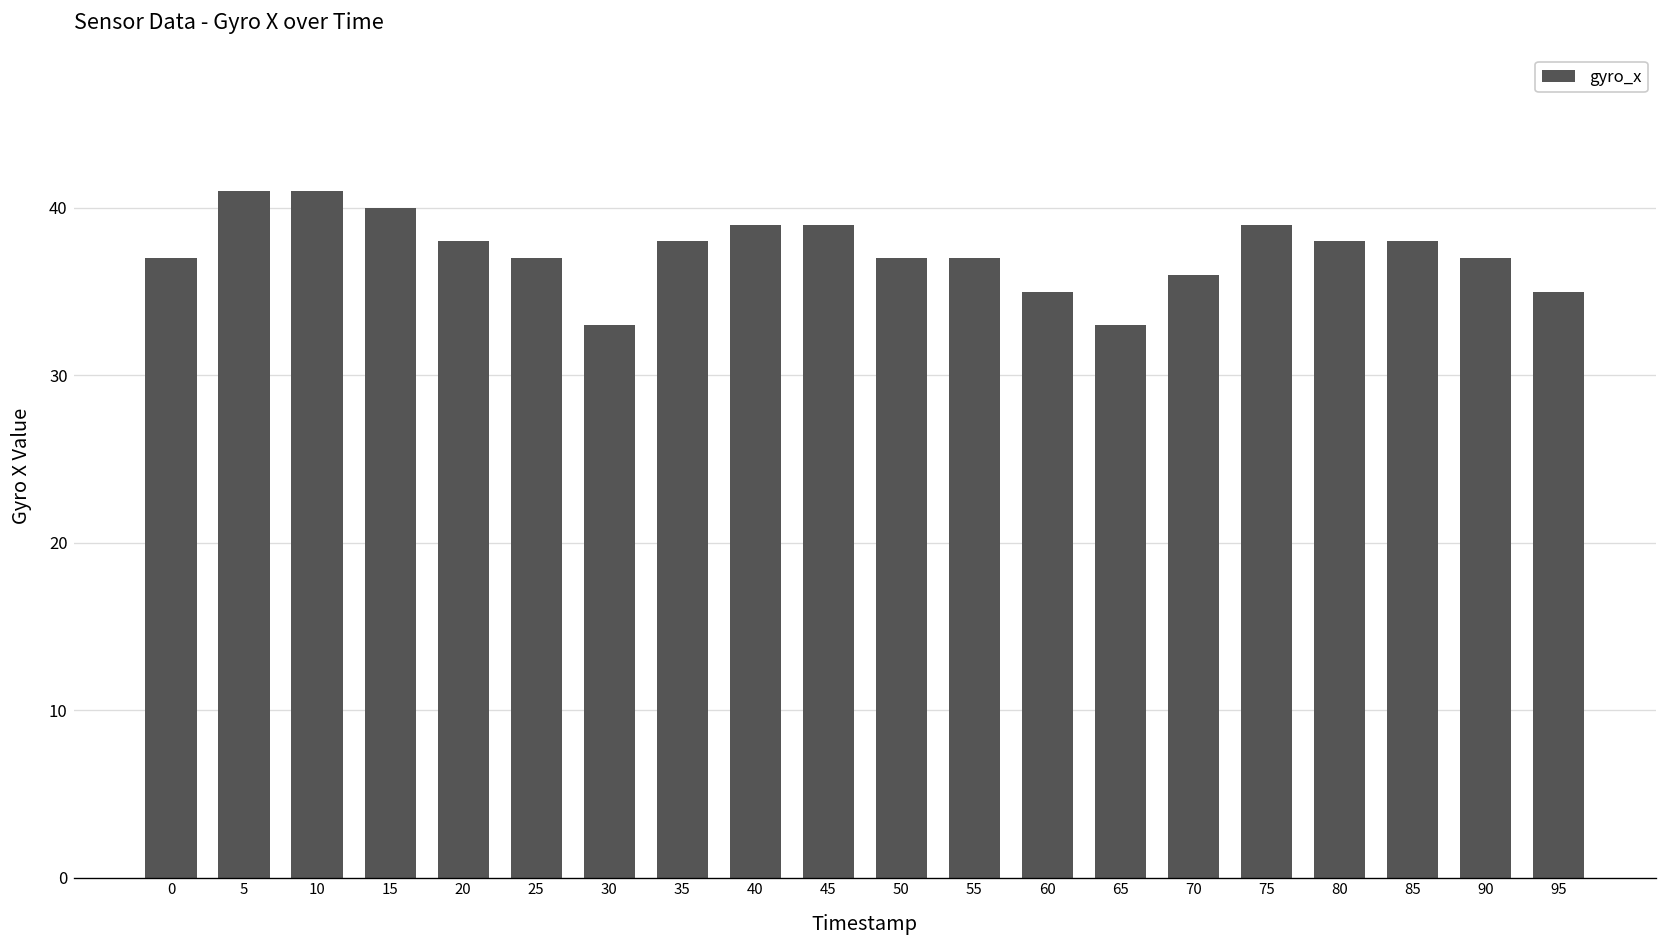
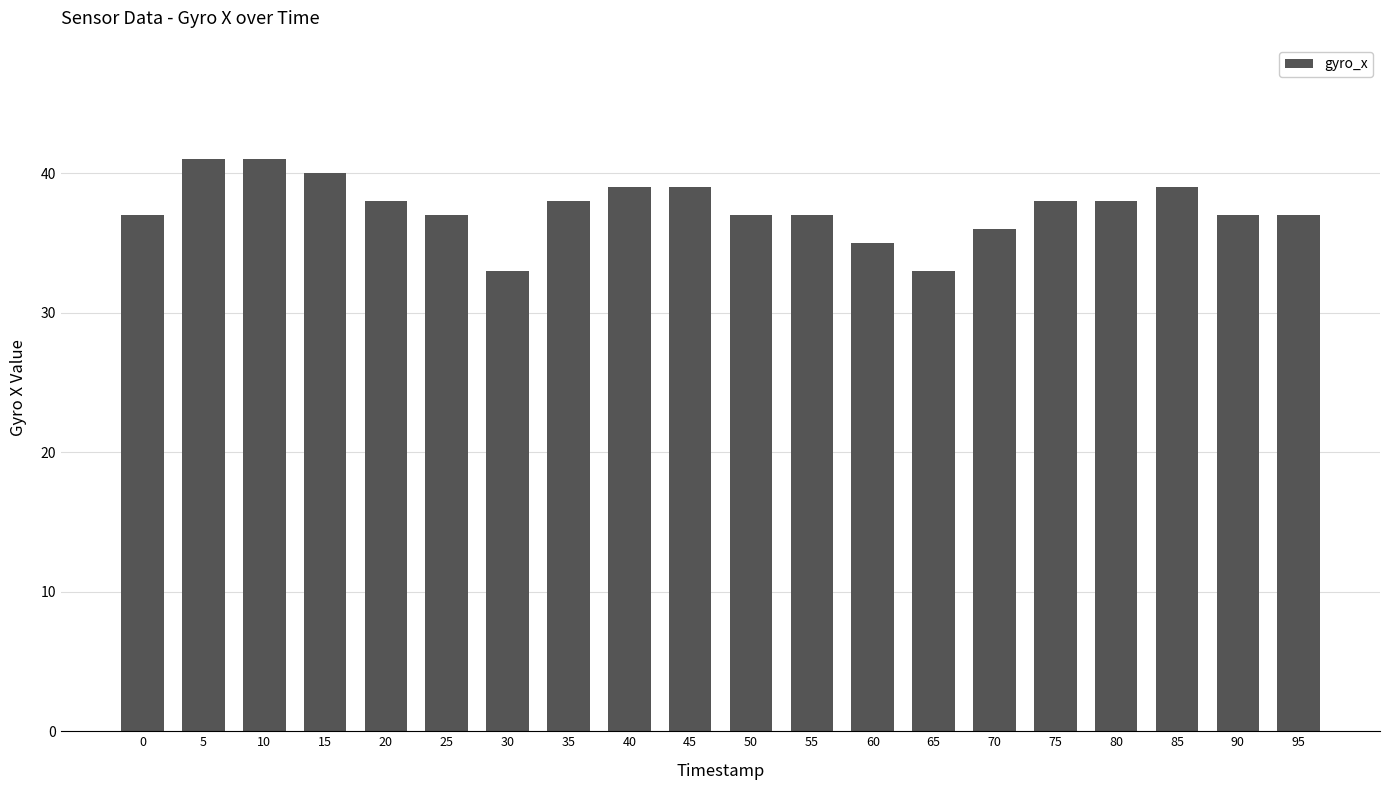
  {
    "0": 37,
    "5": 41,
    "10": 41,
    "15": 40,
    "20": 38,
    "25": 37,
    "30": 33,
    "35": 38,
    "40": 39,
    "45": 39,
    "50": 37,
    "55": 37,
    "60": 35,
    "65": 33,
    "70": 36,
-   "75": 39,
+   "75": 38,
    "80": 38,
-   "85": 38,
+   "85": 39,
    "90": 37,
-   "95": 35
+   "95": 37
  }
